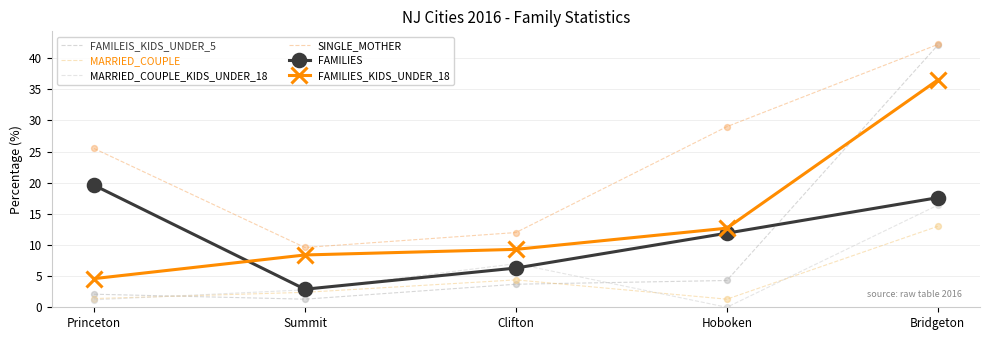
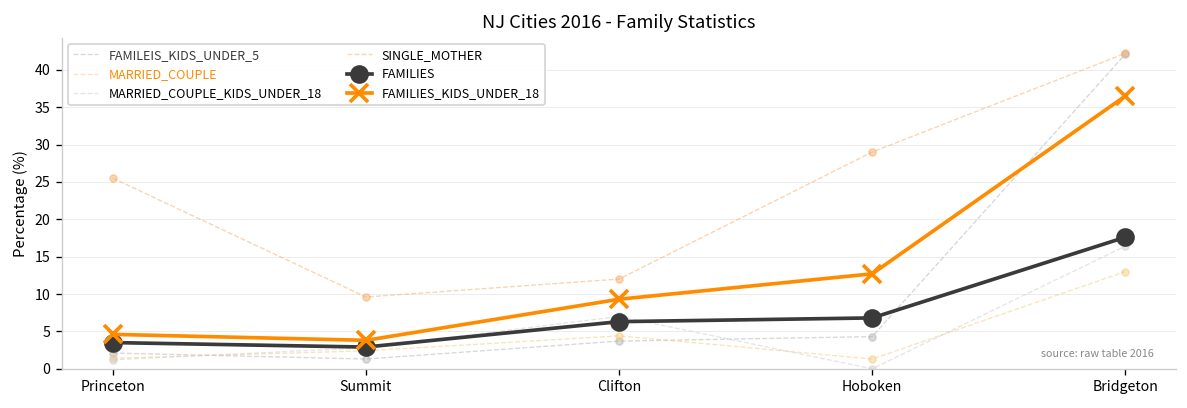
  {
    "FAMILIES": {
-     "Princeton": 20,
+     "Princeton": 4,
      "Clifton": 6,
-     "Hoboken": 12,
+     "Hoboken": 7,
      "Bridgeton": 18
    },
    "FAMILIES_KIDS_UNDER_18": {
      "Princeton": 5,
-     "Summit": 8,
+     "Summit": 4,
      "Clifton": 9,
      "Hoboken": 13,
      "Bridgeton": 37
    }
  }
